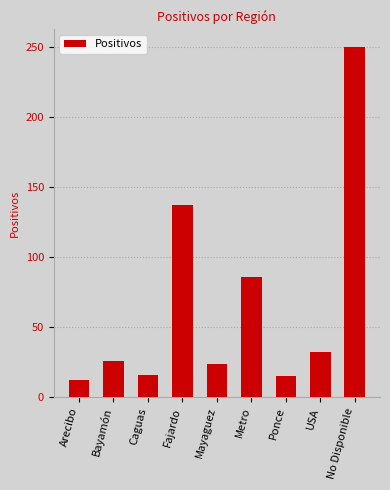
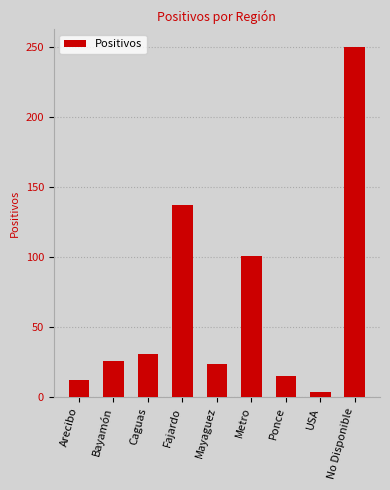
  {
    "Arecibo": 12,
    "Bayamón": 26,
-   "Caguas": 16,
+   "Caguas": 31,
    "Fajardo": 137,
    "Mayaguez": 24,
-   "Metro": 86,
+   "Metro": 101,
    "Ponce": 15,
-   "USA": 32,
+   "USA": 4,
    "No Disponible": 250
  }
